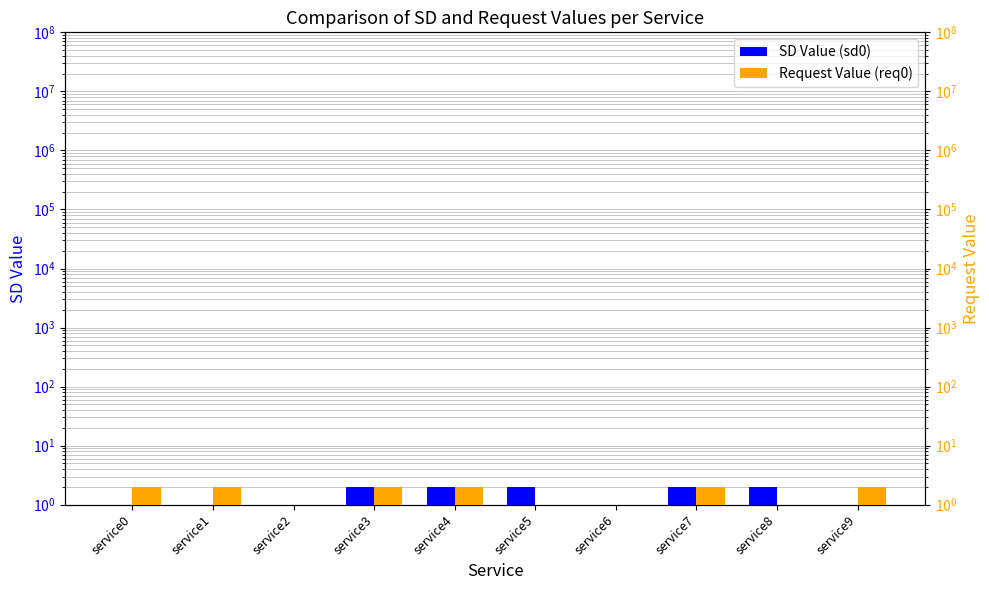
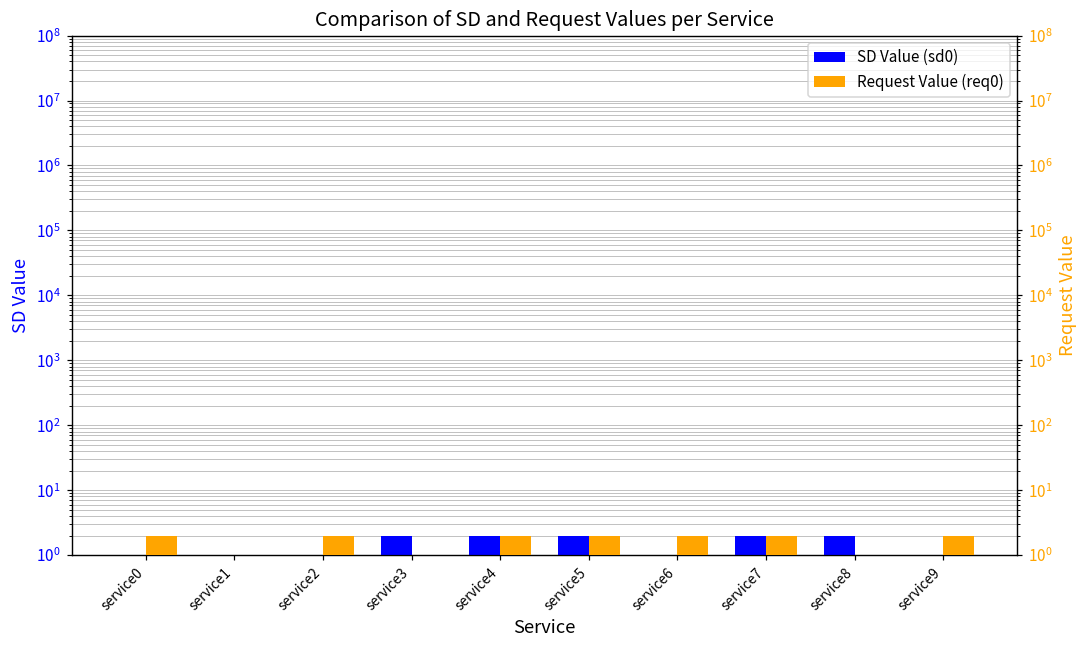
  {
    "SD Value (sd0)": {
      "service0": 1.0,
      "service3": 2.0,
      "service4": 2.0,
      "service5": 2.0,
      "service7": 2.0,
      "service8": 2.0,
      "service9": 1.0
    },
    "Request Value (req0)": {
      "service0": 2,
-     "service1": 2,
-     "service2": 1,
-     "service3": 2,
+     "service1": 1,
+     "service2": 2,
+     "service3": 1,
      "service4": 2,
-     "service5": 1,
-     "service6": 1,
+     "service5": 2,
+     "service6": 2,
      "service7": 2,
      "service8": 1,
      "service9": 2
    }
  }
